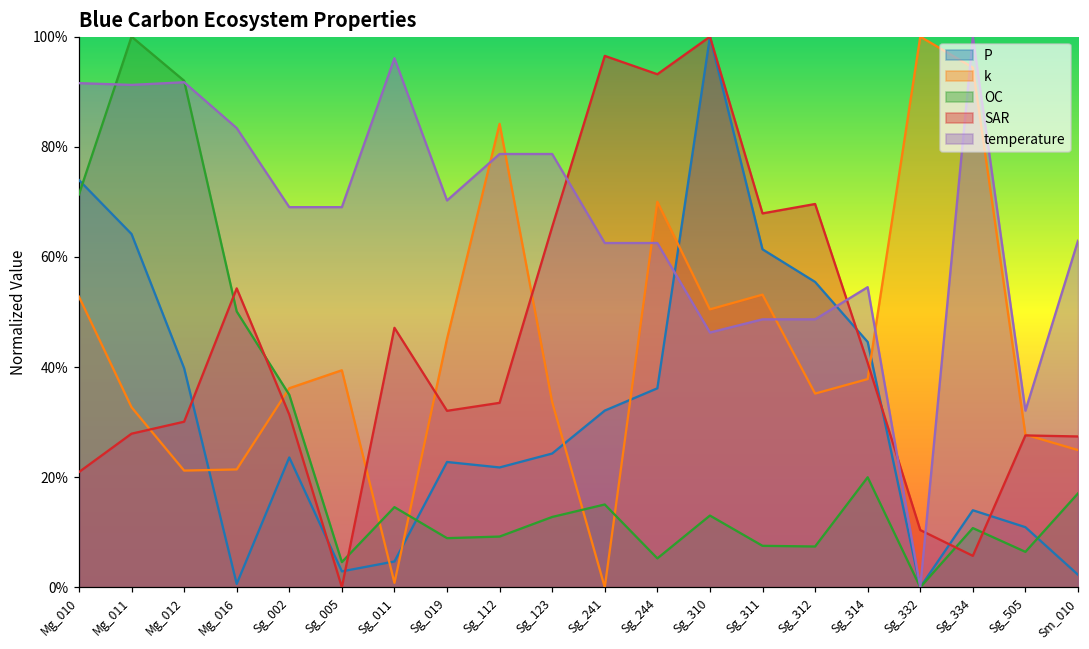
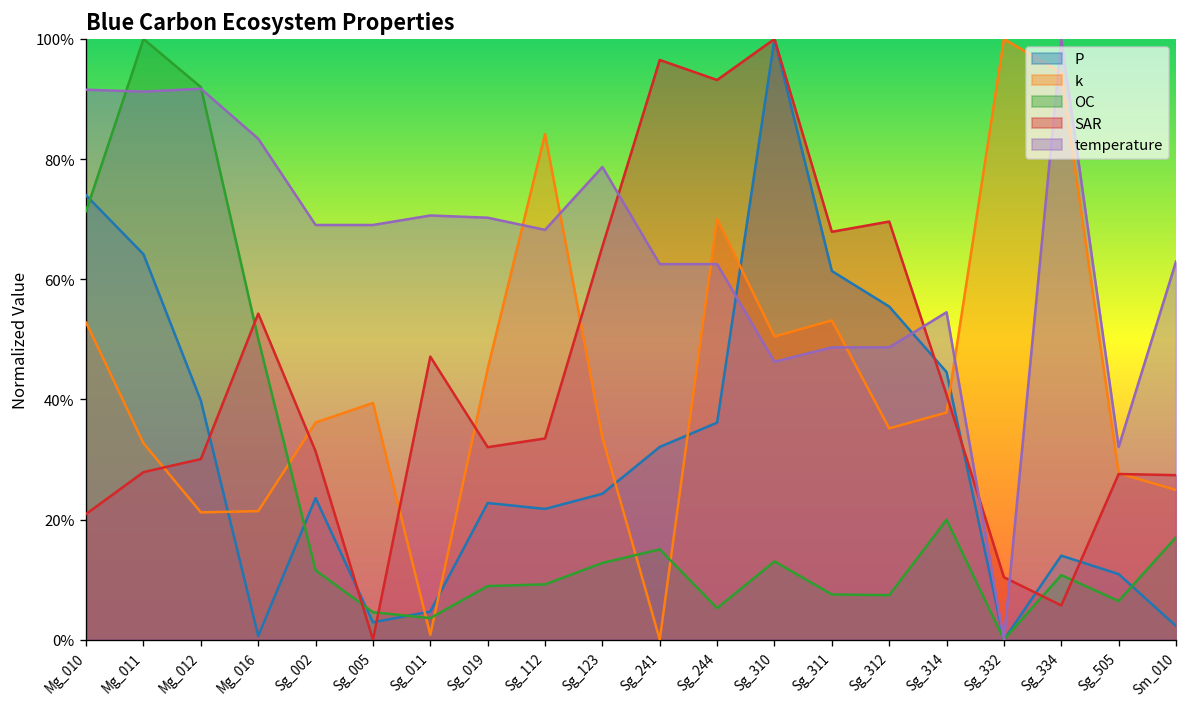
  {
    "P": {
      "Mg_010": "74%",
      "Mg_011": "64%",
      "Mg_012": "40%",
      "Mg_016": "1%",
      "Sg_002": "24%",
      "Sg_005": "3%",
      "Sg_011": "5%",
      "Sg_019": "23%",
      "Sg_112": "22%",
      "Sg_123": "24%",
      "Sg_241": "32%",
      "Sg_244": "36%",
      "Sg_311": "61%",
      "Sg_312": "55%",
      "Sg_314": "45%",
      "Sg_334": "14%",
      "Sg_505": "11%",
      "Sm_010": "2%"
    },
    "OC": {
      "Mg_010": "71%",
      "Mg_011": "100%",
      "Mg_016": "50%",
-     "Sg_002": "35%",
+     "Sg_002": "12%",
      "Sg_005": "5%",
-     "Sg_011": "15%",
+     "Sg_011": "4%",
      "Sg_019": "9%",
      "Sg_112": "9%",
      "Sg_123": "13%",
      "Sg_241": "15%",
      "Sg_244": "5%",
      "Sg_310": "13%",
      "Sg_311": "8%",
      "Sg_312": "7%",
      "Sg_314": "20%",
      "Sg_334": "11%",
      "Sg_505": "6%",
      "Sm_010": "17%"
    },
    "temperature": {
      "Mg_010": "92%",
      "Mg_011": "91%",
      "Mg_016": "83%",
      "Sg_002": "69%",
      "Sg_005": "69%",
-     "Sg_011": "96%",
+     "Sg_011": "71%",
      "Sg_019": "70%",
-     "Sg_112": "79%",
+     "Sg_112": "68%",
      "Sg_123": "79%",
      "Sg_241": "63%",
      "Sg_244": "63%",
      "Sg_310": "46%",
      "Sg_311": "49%",
      "Sg_312": "49%",
      "Sg_314": "55%",
      "Sg_334": "100%",
      "Sg_505": "32%",
      "Sm_010": "63%"
    }
  }
